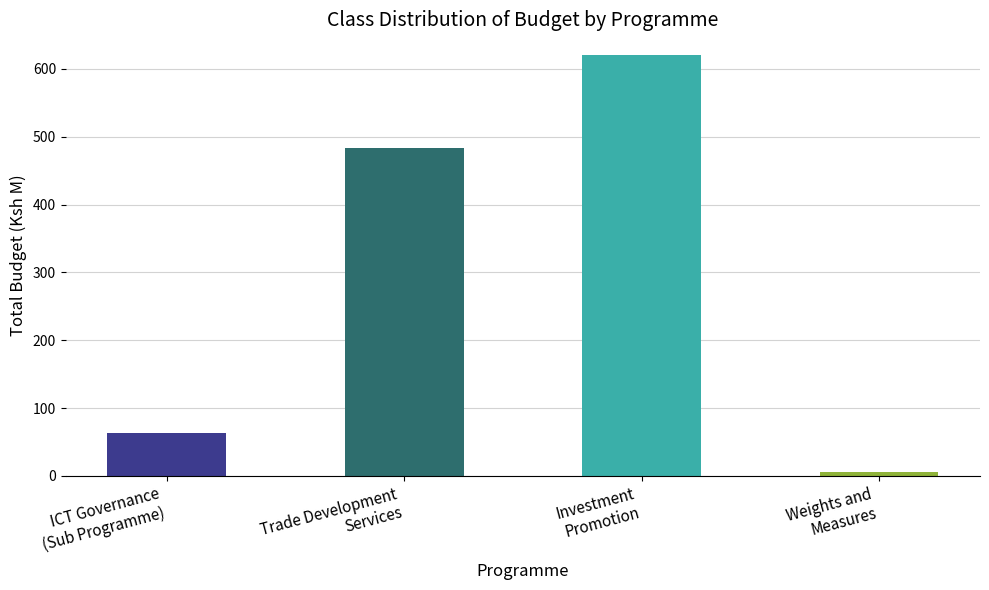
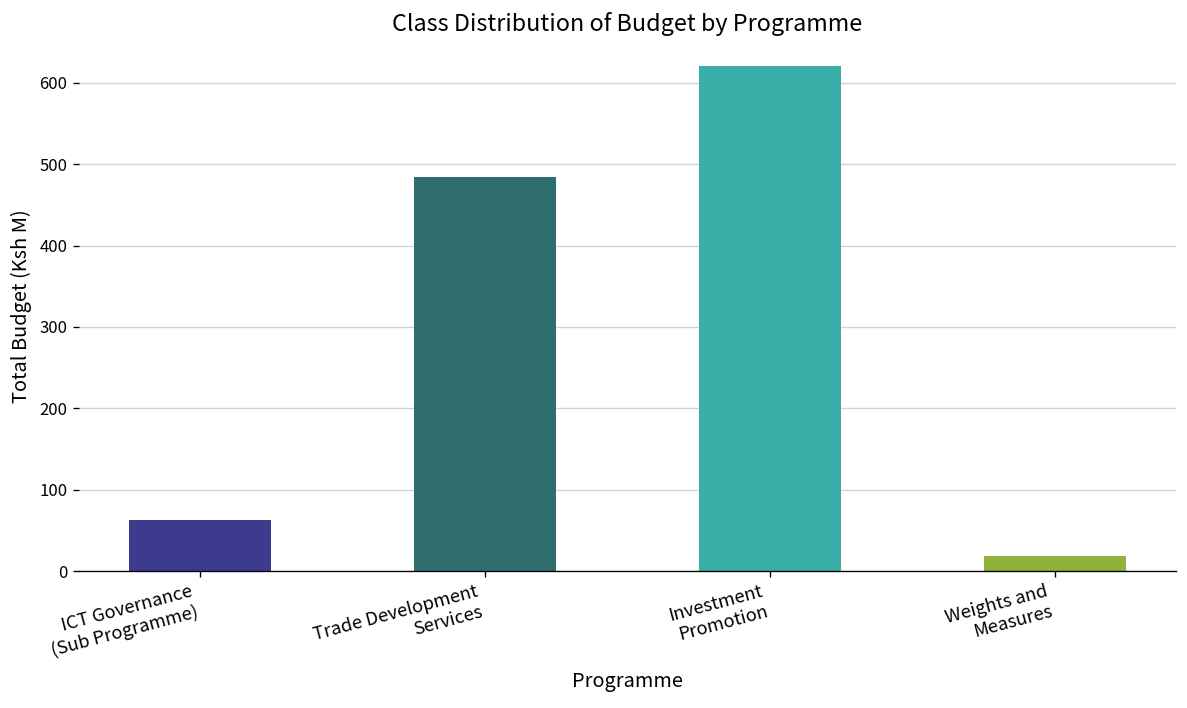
  {
    "ICT Governance (Sub Programme)": 60,
    "Trade Development Services": 480,
    "Investment Promotion": 620,
-   "Weights and Measures": 10
+   "Weights and Measures": 20
  }
